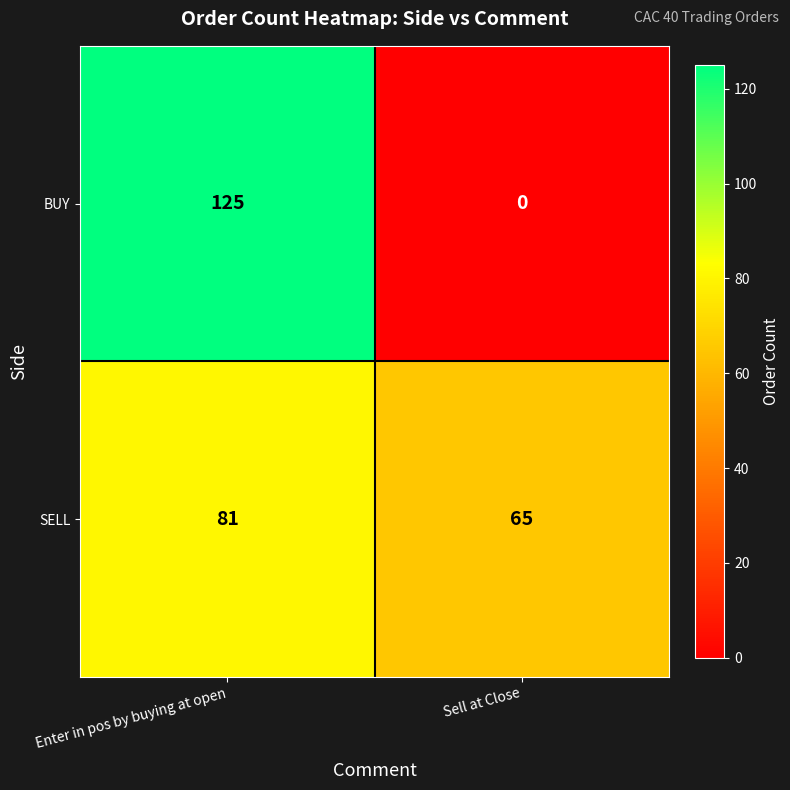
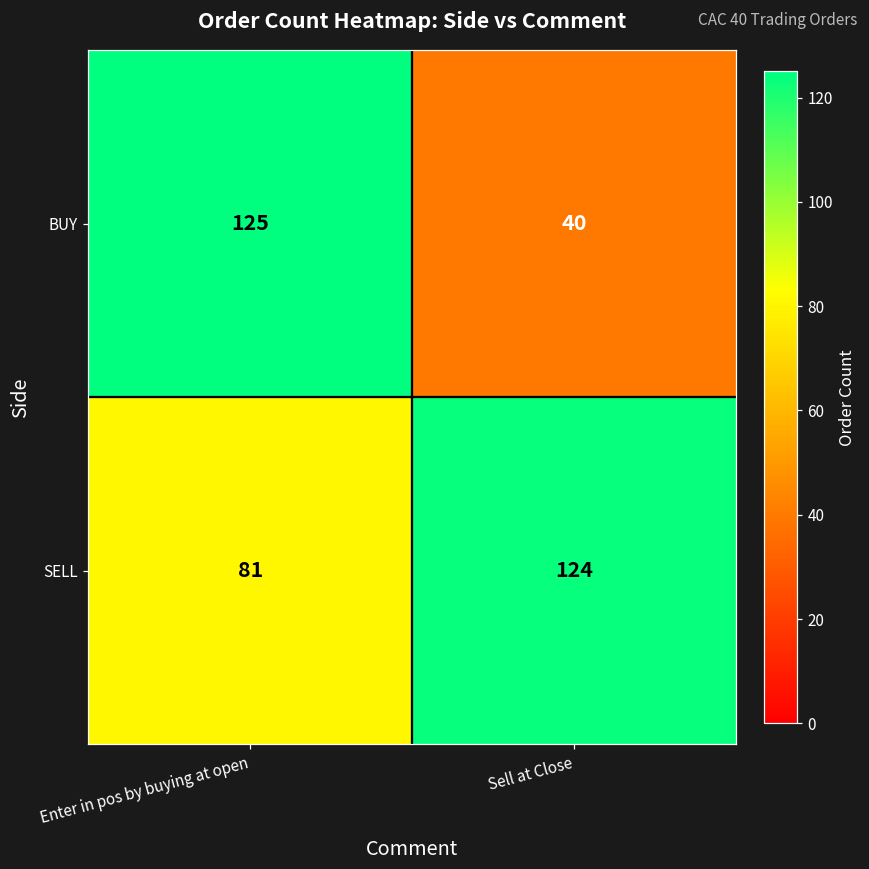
  {
    "BUY": {
      "Enter in pos by buying at open": 125,
-     "Sell at Close": 0
+     "Sell at Close": 40
    },
    "SELL": {
      "Enter in pos by buying at open": 81,
-     "Sell at Close": 65
+     "Sell at Close": 124
    }
  }
